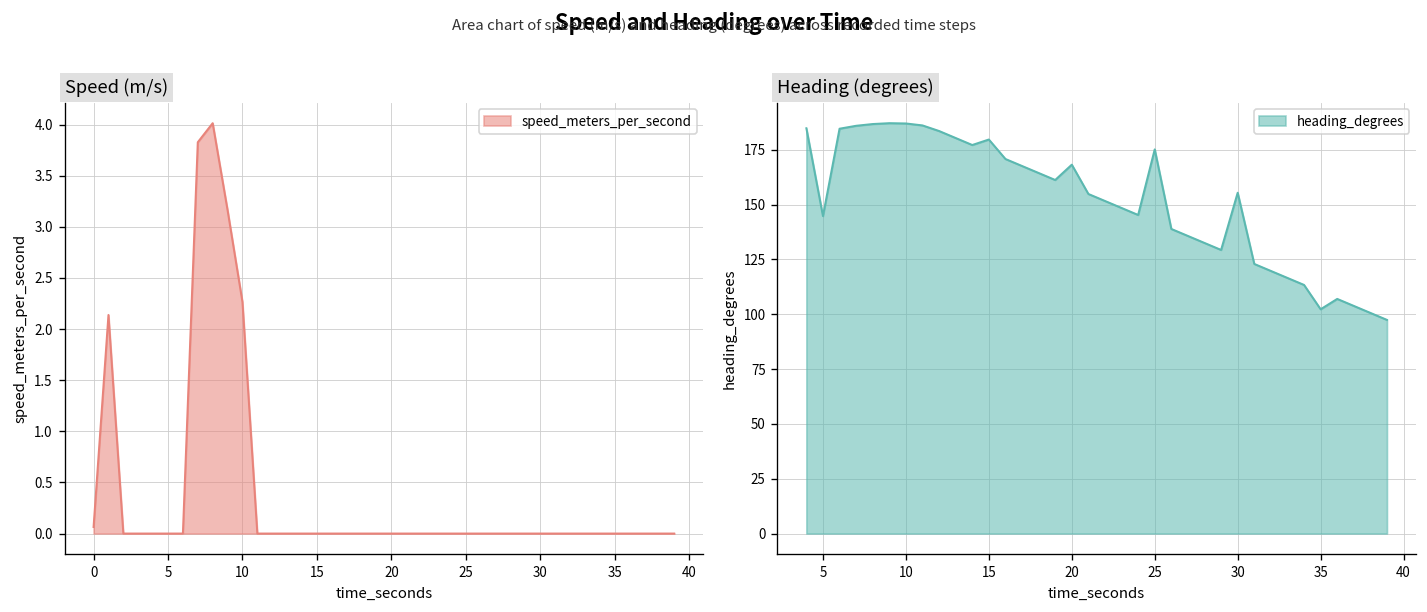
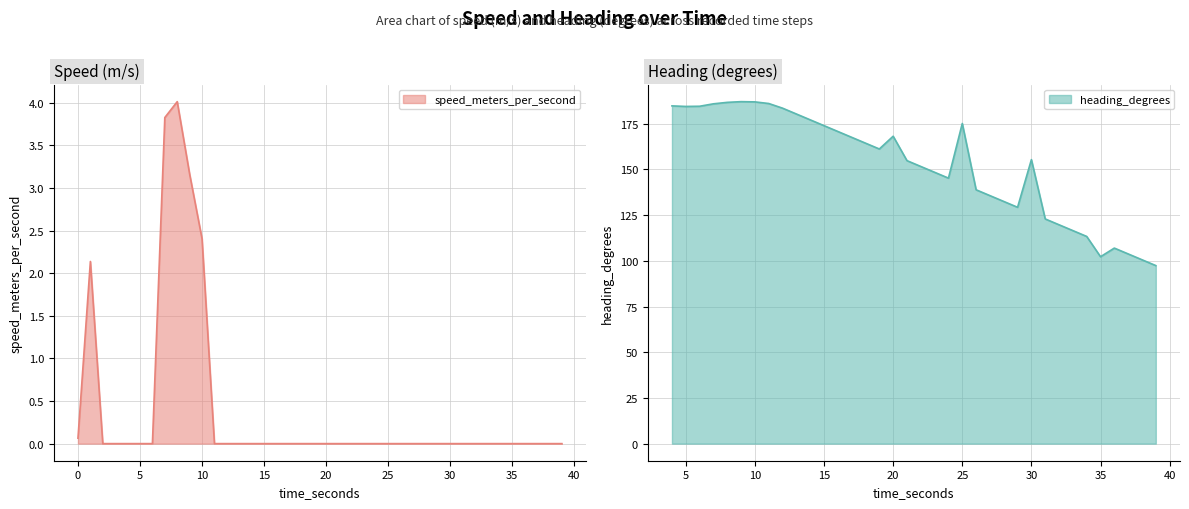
  {
    "Speed (m/s)": {
      "0": 0.1,
      "5": 0.0,
-     "10": 2.3,
+     "10": 2.4,
      "15": 0.0,
      "20": 0.0,
      "25": 0.0,
      "30": 0.0,
      "35": 0.0
    },
    "Heading (degrees)": {
-     "5": 145,
+     "5": 184,
      "10": 187,
-     "15": 180,
+     "15": 174,
      "20": 168,
      "25": 175,
      "30": 155,
      "35": 102
    }
  }
